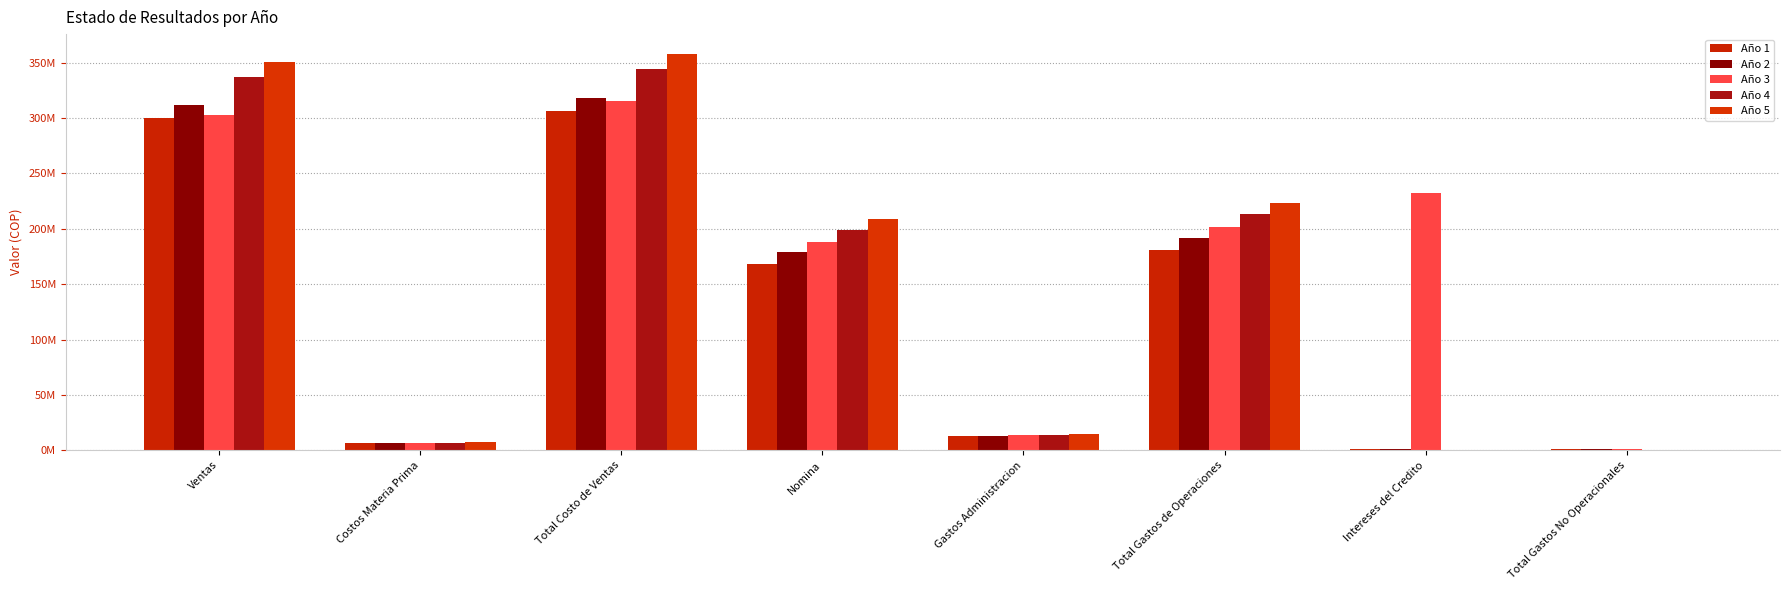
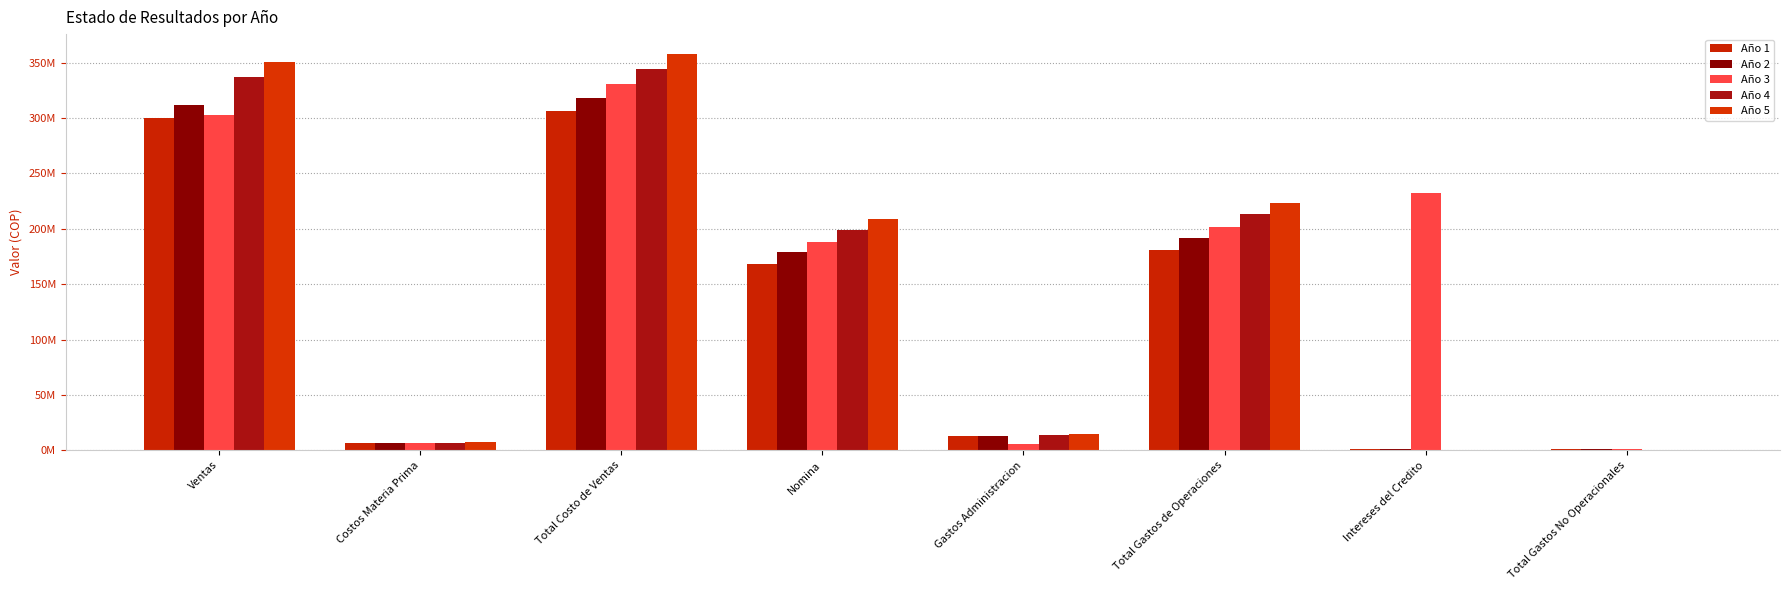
  {
    "Año 3": {
      "Ventas": 303000000,
      "Costos Materia Prima": 7000000,
-     "Total Costo de Ventas": 316000000,
+     "Total Costo de Ventas": 331000000,
      "Nomina": 188000000,
-     "Gastos Administracion": 14000000,
+     "Gastos Administracion": 6000000,
      "Total Gastos de Operaciones": 201000000,
      "Intereses del Credito": 232000000
    }
  }
